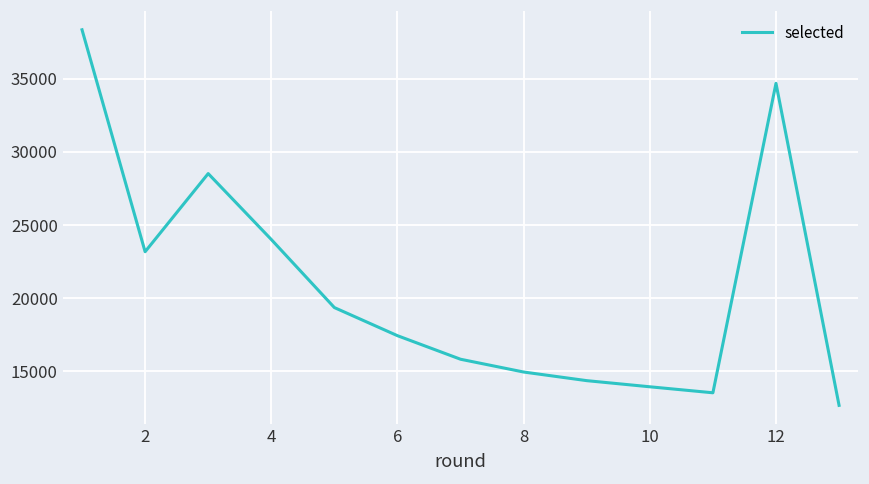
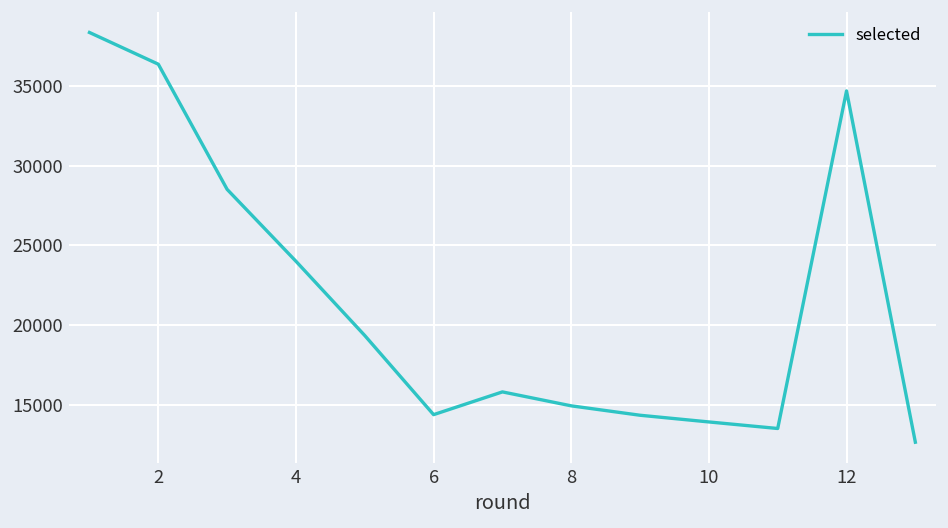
  {
-   "2": 23200,
+   "2": 36300,
    "4": 24000,
-   "6": 17400,
+   "6": 14400,
    "8": 15000,
    "10": 14000,
    "12": 34700
  }
